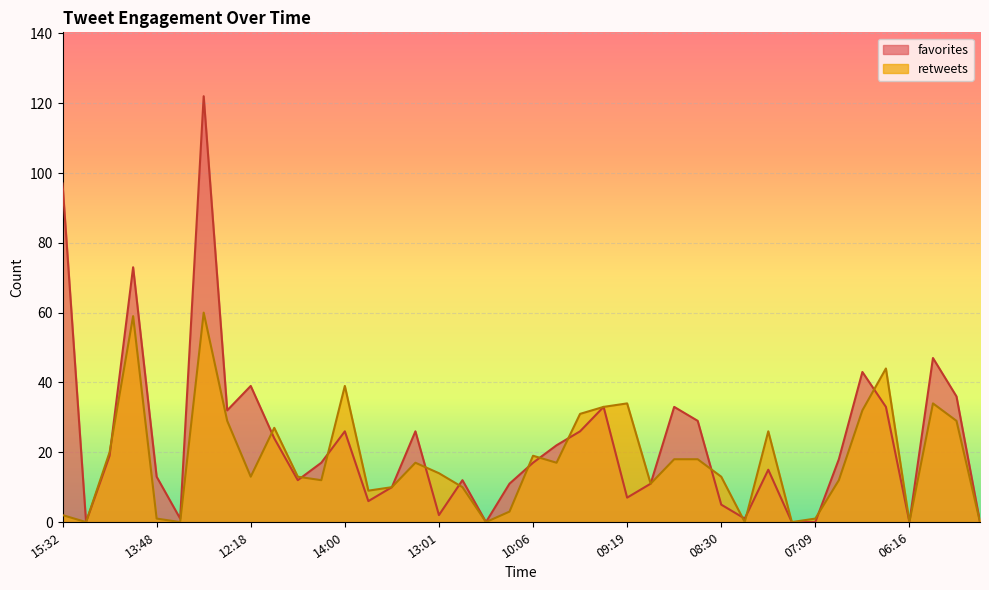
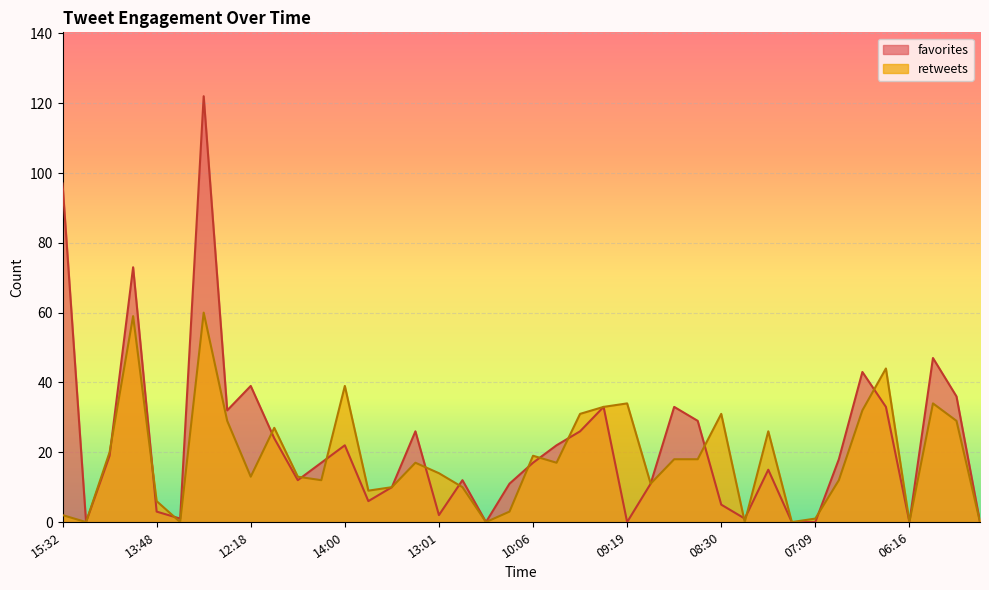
  {
    "favorites": {
      "15:32": 97,
-     "13:48": 13,
+     "13:48": 3,
      "12:18": 39,
-     "14:00": 26,
-     "09:19": 7,
+     "14:00": 22,
+     "09:19": 0,
      "08:30": 5
    },
    "retweets": {
      "15:32": 2,
-     "13:48": 1,
+     "13:48": 6,
      "12:18": 13,
      "14:00": 39,
      "09:19": 34,
-     "08:30": 13
+     "08:30": 31
    }
  }
